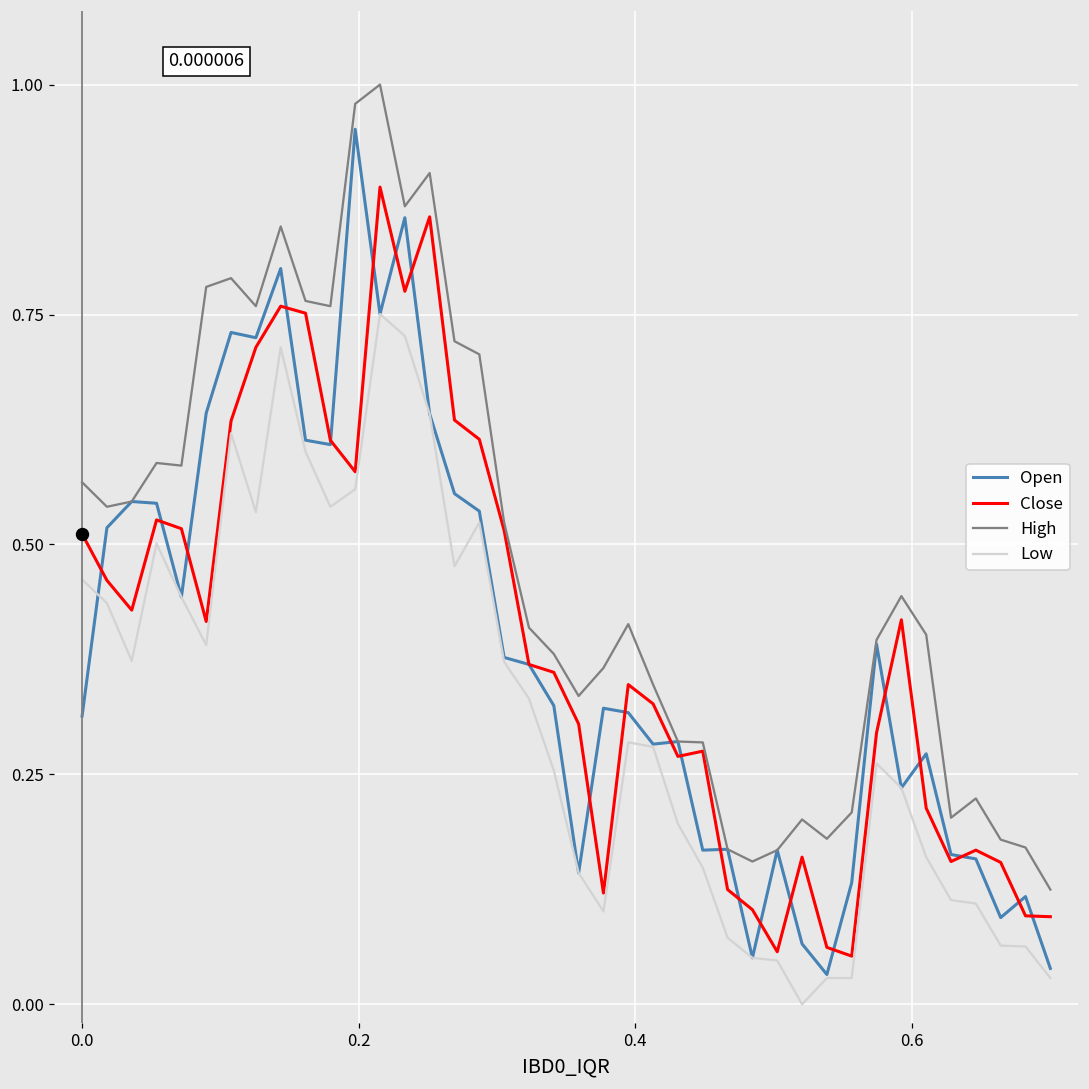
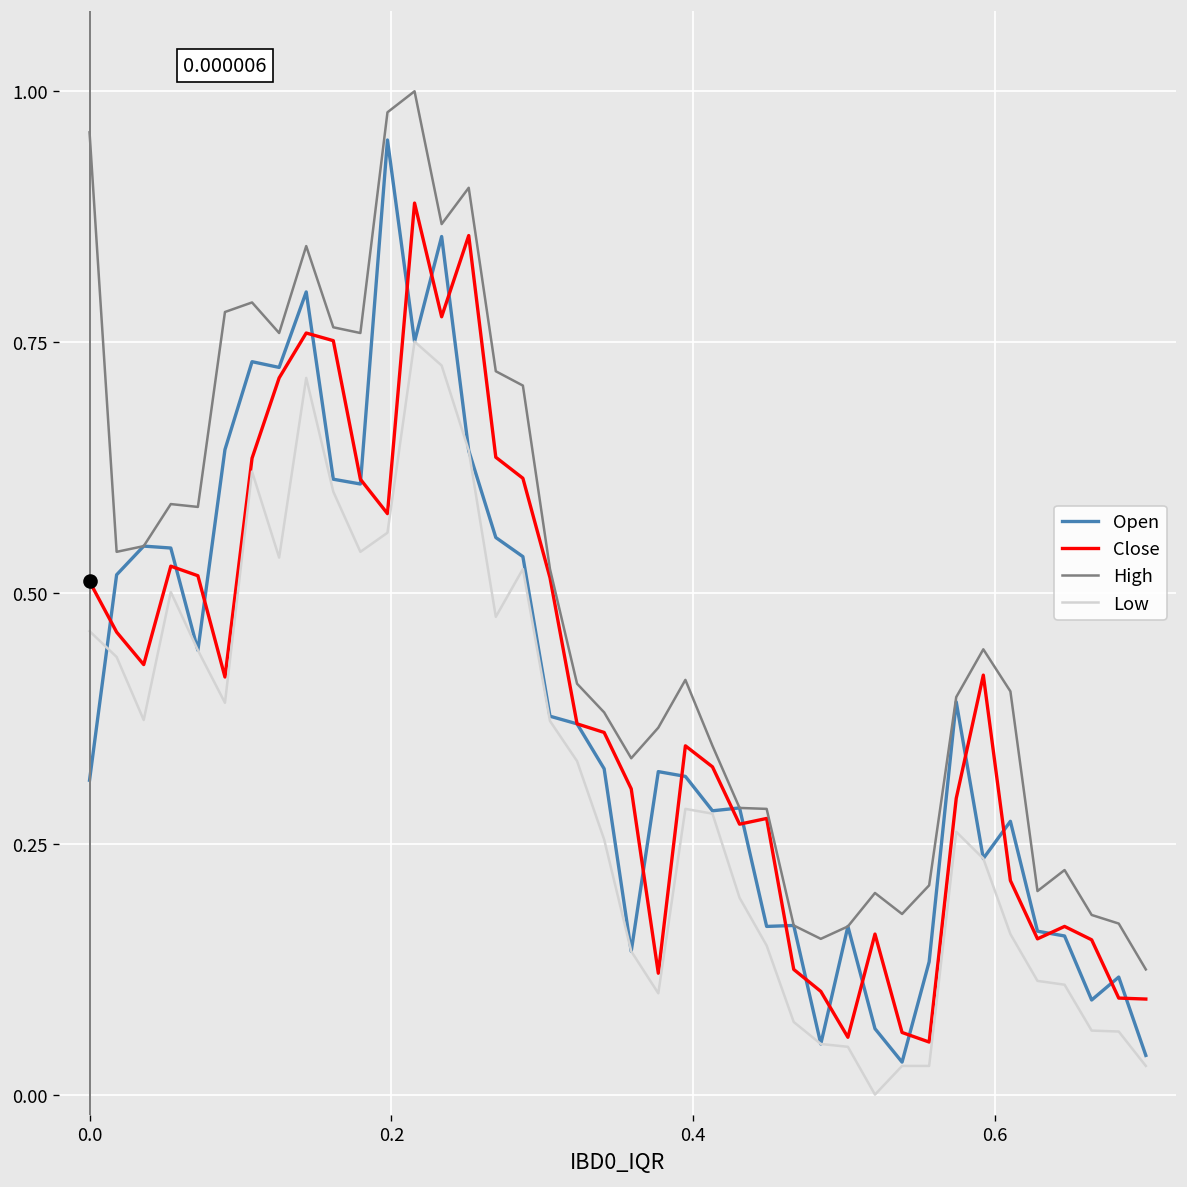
  {
    "Open": {
      "0.0": 0.31
    },
    "High": {
-     "0.0": 0.57
+     "0.0": 0.96
    },
    "Low": {
      "0.0": 0.46
    }
  }
